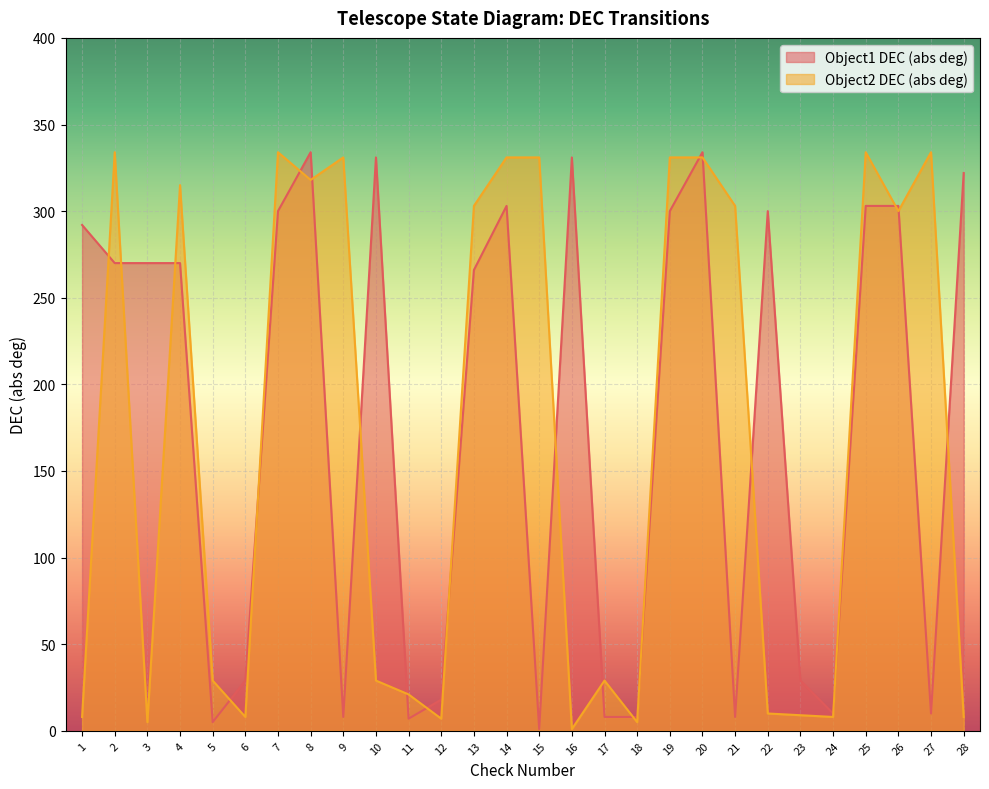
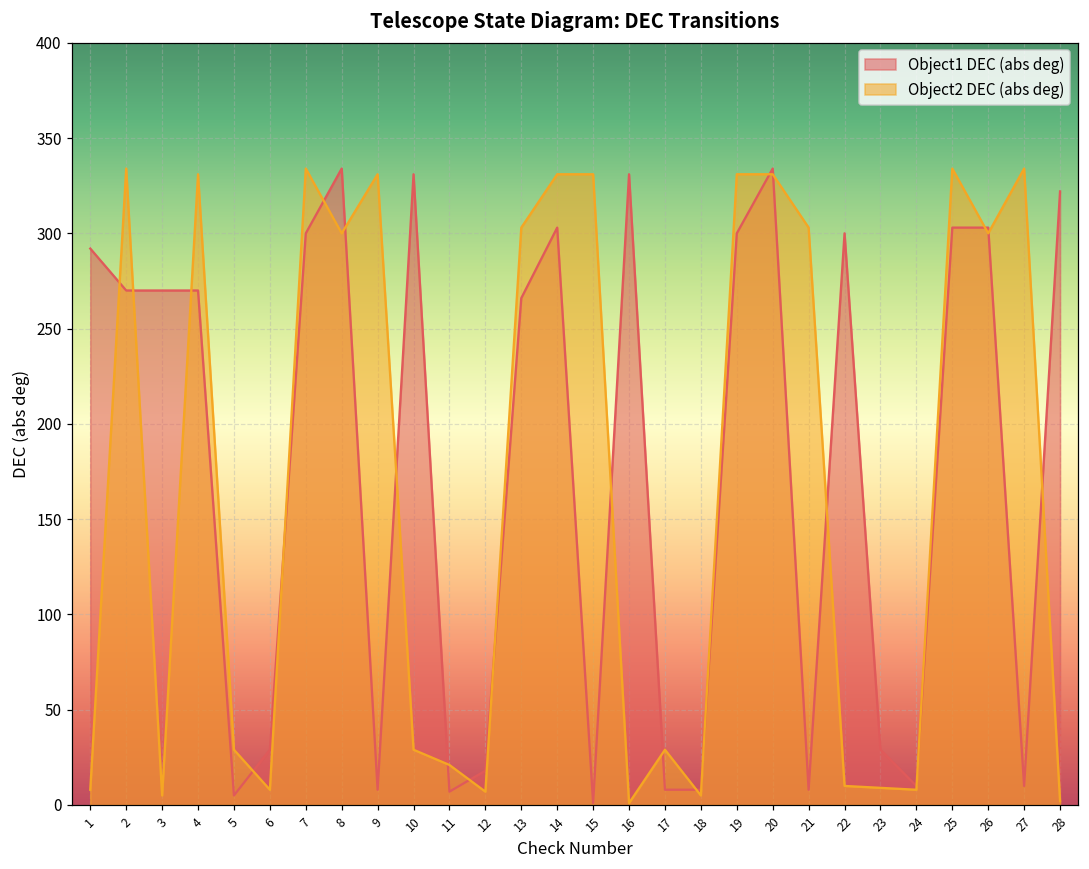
  {
    "Object1 DEC (abs deg)": {
      "1": 292,
      "2": 270,
      "3": 270,
      "4": 270,
      "5": 5,
      "6": 29,
      "7": 300,
      "8": 334,
      "9": 8,
      "10": 331,
      "11": 7,
      "12": 18,
      "13": 266,
      "14": 303,
      "15": 1,
      "16": 331,
      "17": 8,
      "18": 8,
      "19": 300,
      "20": 334,
      "21": 8,
      "22": 300,
      "23": 29,
      "24": 10,
      "25": 303,
      "26": 303,
      "27": 10,
      "28": 322
    },
    "Object2 DEC (abs deg)": {
      "1": 8,
      "2": 334,
      "3": 5,
-     "4": 315,
+     "4": 331,
      "5": 29,
      "6": 8,
      "7": 334,
-     "8": 318,
+     "8": 300,
      "9": 331,
      "10": 29,
      "11": 21,
      "12": 7,
      "13": 303,
      "14": 331,
      "15": 331,
      "16": 1,
      "17": 29,
      "18": 5,
      "19": 331,
      "20": 331,
      "21": 303,
      "22": 10,
      "23": 9,
      "24": 8,
      "25": 334,
      "26": 300,
      "27": 334,
-     "28": 8
+     "28": 2
    }
  }
